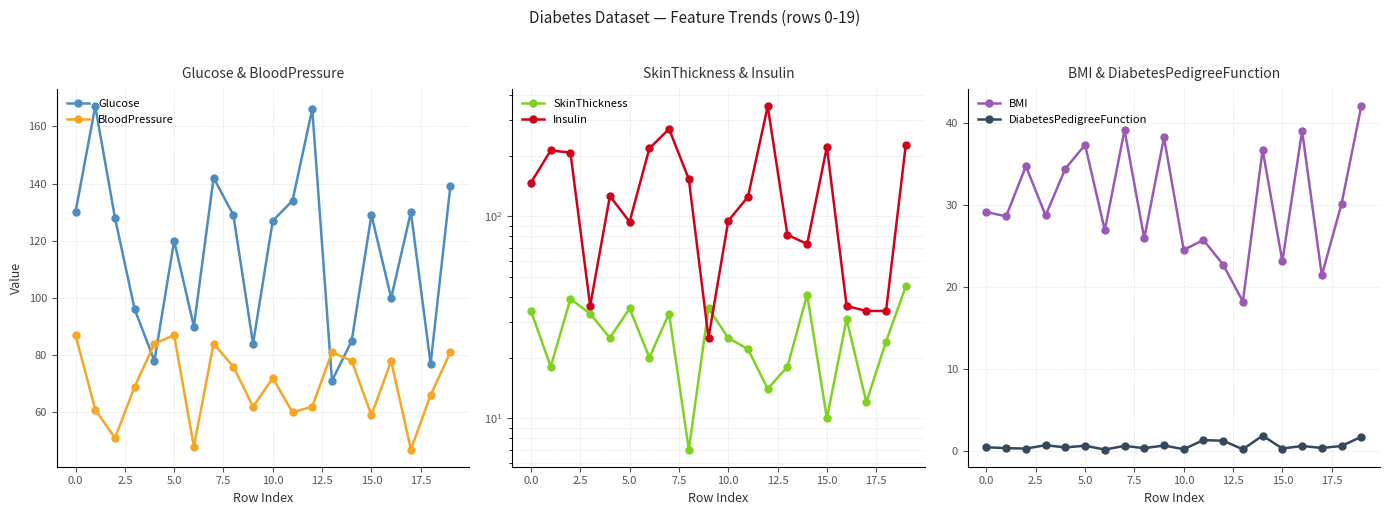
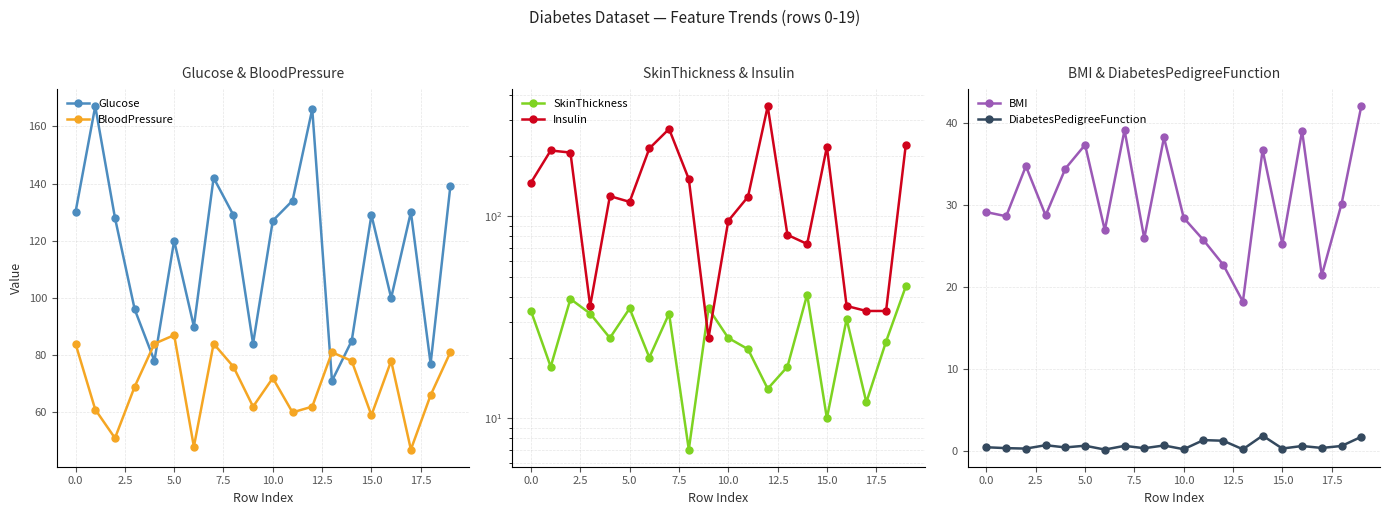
  {
    "Glucose & BloodPressure": {
      "Glucose": {
        "0.0": 130,
        "5.0": 120,
        "10.0": 127,
        "15.0": 129
      },
      "BloodPressure": {
-       "0.0": 87,
+       "0.0": 84,
        "5.0": 87,
        "10.0": 72,
        "15.0": 59
      }
    },
    "SkinThickness & Insulin": {
      "SkinThickness": {
        "0.0": 34,
        "5.0": 35,
        "10.0": 25,
        "15.0": 10
      },
      "Insulin": {
        "0.0": 150,
-       "5.0": 90,
+       "5.0": 120,
        "10.0": 100,
        "15.0": 220
      }
    },
    "BMI & DiabetesPedigreeFunction": {
      "BMI": {
        "0.0": 29,
        "5.0": 37,
-       "10.0": 25,
-       "15.0": 23
+       "10.0": 28,
+       "15.0": 25
      },
      "DiabetesPedigreeFunction": {
        "0.0": 0,
        "5.0": 1,
        "10.0": 0,
        "15.0": 0
      }
    }
  }
